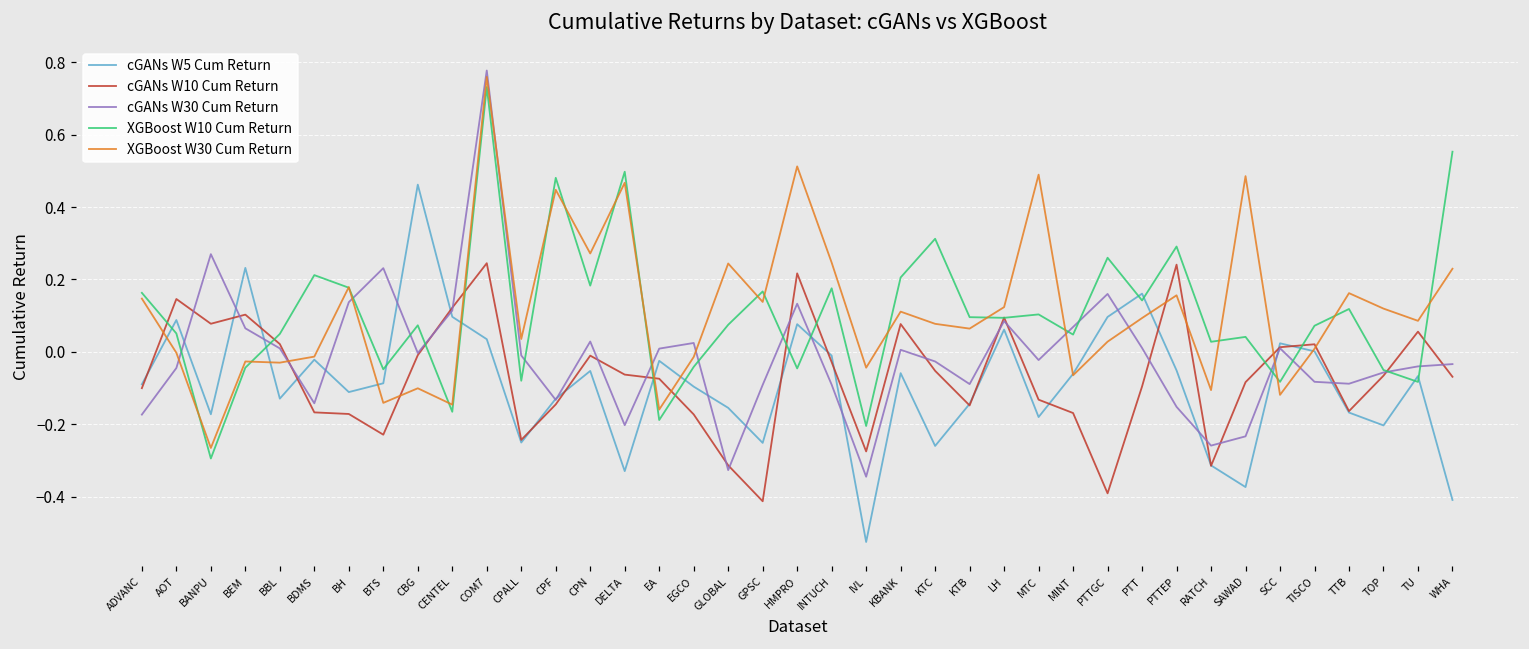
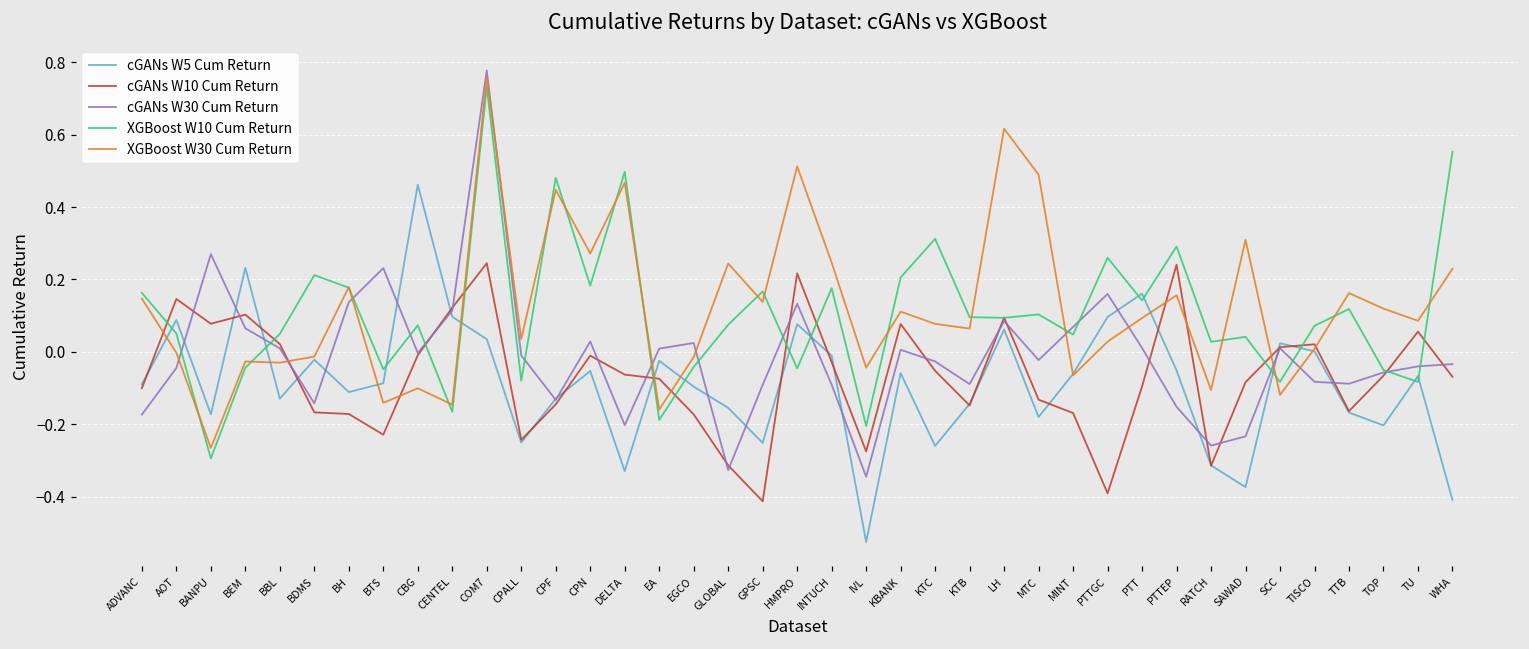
  {
    "cGANs W5 Cum Return": {
      "ADVANC": -0.09,
      "AOT": 0.09,
      "BANPU": -0.17,
      "BEM": 0.23,
      "BBL": -0.13,
      "BDMS": -0.02,
      "BH": -0.11,
      "BTS": -0.09,
      "CBG": 0.46,
      "CENTEL": 0.10,
      "COM7": 0.03,
      "CPN": -0.05,
      "DELTA": -0.33,
      "EA": -0.02,
      "EGCO": -0.10,
      "GLOBAL": -0.15,
      "GPSC": -0.25,
      "HMPRO": 0.08,
      "INTUCH": -0.01,
      "IVL": -0.53,
      "KBANK": -0.06,
      "KTC": -0.26,
      "LH": 0.06,
      "MTC": -0.18,
      "PTTGC": 0.10,
      "PTT": 0.16,
      "PTTEP": -0.05,
      "SAWAD": -0.37,
      "SCC": 0.02,
      "TOP": -0.20,
      "TU": -0.07,
      "WHA": -0.41
    },
    "cGANs W10 Cum Return": {
      "ADVANC": -0.10,
      "AOT": 0.15,
      "BANPU": 0.08,
      "BEM": 0.10,
      "BBL": 0.02,
      "BDMS": -0.17,
      "BH": -0.17,
      "BTS": -0.23,
      "CENTEL": 0.12,
      "COM7": 0.24,
      "CPF": -0.15,
      "CPN": -0.01,
      "DELTA": -0.06,
      "EA": -0.07,
      "EGCO": -0.17,
      "GLOBAL": -0.31,
      "GPSC": -0.41,
      "HMPRO": 0.22,
      "INTUCH": -0.03,
      "IVL": -0.28,
      "KBANK": 0.08,
      "KTC": -0.05,
      "MTC": -0.13,
      "MINT": -0.17,
      "PTTGC": -0.39,
      "PTT": -0.10,
      "PTTEP": 0.24,
      "SAWAD": -0.08,
      "TISCO": 0.02,
      "TOP": -0.07,
      "TU": 0.06,
      "WHA": -0.07
    },
    "cGANs W30 Cum Return": {
      "ADVANC": -0.17,
      "AOT": -0.04,
      "BANPU": 0.27,
      "BEM": 0.07,
      "BBL": 0.01,
      "BDMS": -0.14,
      "BH": 0.14,
      "BTS": 0.23,
      "CENTEL": 0.11,
      "COM7": 0.78,
      "CPALL": -0.01,
      "CPN": 0.03,
      "DELTA": -0.20,
      "EA": 0.01,
      "EGCO": 0.02,
      "GLOBAL": -0.33,
      "GPSC": -0.09,
      "HMPRO": 0.13,
      "INTUCH": -0.09,
      "IVL": -0.35,
      "KBANK": 0.01,
      "KTC": -0.03,
      "KTB": -0.09,
      "LH": 0.09,
      "MTC": -0.02,
      "MINT": 0.07,
      "PTTGC": 0.16,
      "PTT": 0.01,
      "PTTEP": -0.15,
      "RATCH": -0.26,
      "SAWAD": -0.23,
      "TISCO": -0.08,
      "TTB": -0.09,
      "TU": -0.04,
      "WHA": -0.03
    },
    "XGBoost W10 Cum Return": {
      "ADVANC": 0.16,
      "AOT": 0.05,
      "BANPU": -0.29,
      "BEM": -0.04,
      "BBL": 0.05,
      "BDMS": 0.21,
      "BTS": -0.05,
      "CBG": 0.07,
      "CENTEL": -0.17,
      "COM7": 0.73,
      "CPALL": -0.08,
      "CPF": 0.48,
      "CPN": 0.18,
      "DELTA": 0.50,
      "EA": -0.19,
      "EGCO": -0.04,
      "GLOBAL": 0.07,
      "GPSC": 0.17,
      "HMPRO": -0.05,
      "INTUCH": 0.18,
      "IVL": -0.20,
      "KBANK": 0.21,
      "KTC": 0.31,
      "KTB": 0.10,
      "MTC": 0.10,
      "MINT": 0.05,
      "PTTGC": 0.26,
      "PTT": 0.14,
      "PTTEP": 0.29,
      "RATCH": 0.03,
      "SAWAD": 0.04,
      "SCC": -0.08,
      "TISCO": 0.07,
      "TTB": 0.12,
      "TU": -0.08,
      "WHA": 0.55
    },
    "XGBoost W30 Cum Return": {
      "ADVANC": 0.15,
      "AOT": 0.00,
      "BANPU": -0.27,
      "BEM": -0.03,
      "BBL": -0.03,
      "BDMS": -0.01,
      "BTS": -0.14,
      "CBG": -0.10,
      "CENTEL": -0.15,
      "COM7": 0.76,
      "CPALL": 0.04,
      "CPF": 0.45,
      "CPN": 0.27,
      "DELTA": 0.47,
      "EA": -0.16,
      "EGCO": -0.01,
      "GLOBAL": 0.24,
      "GPSC": 0.14,
      "HMPRO": 0.51,
      "INTUCH": 0.25,
      "IVL": -0.04,
      "KBANK": 0.11,
      "KTC": 0.08,
      "KTB": 0.06,
-     "LH": 0.12,
+     "LH": 0.62,
      "MTC": 0.49,
      "PTTGC": 0.03,
      "PTT": 0.09,
      "PTTEP": 0.16,
      "RATCH": -0.11,
-     "SAWAD": 0.49,
+     "SAWAD": 0.31,
      "SCC": -0.12,
      "TTB": 0.16,
      "TOP": 0.12,
      "TU": 0.09,
      "WHA": 0.23
    }
  }
